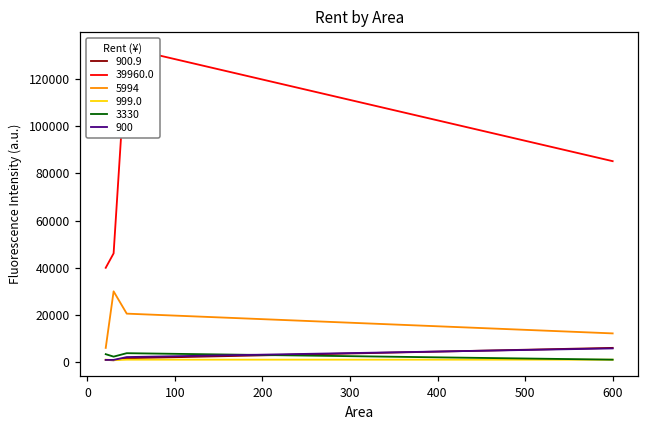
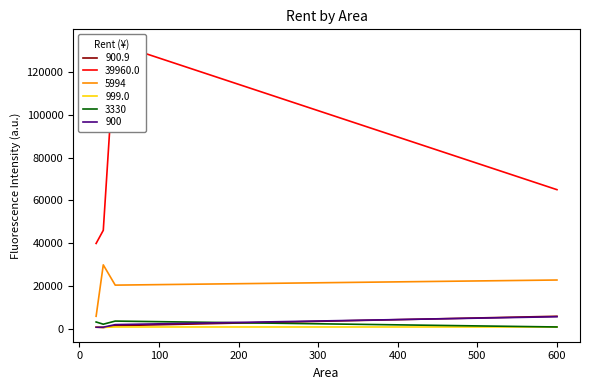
  {
    "39960.0": {
-     "600": 85000
+     "600": 65000
    },
    "5994": {
-     "600": 12000
+     "600": 23000
    }
  }
